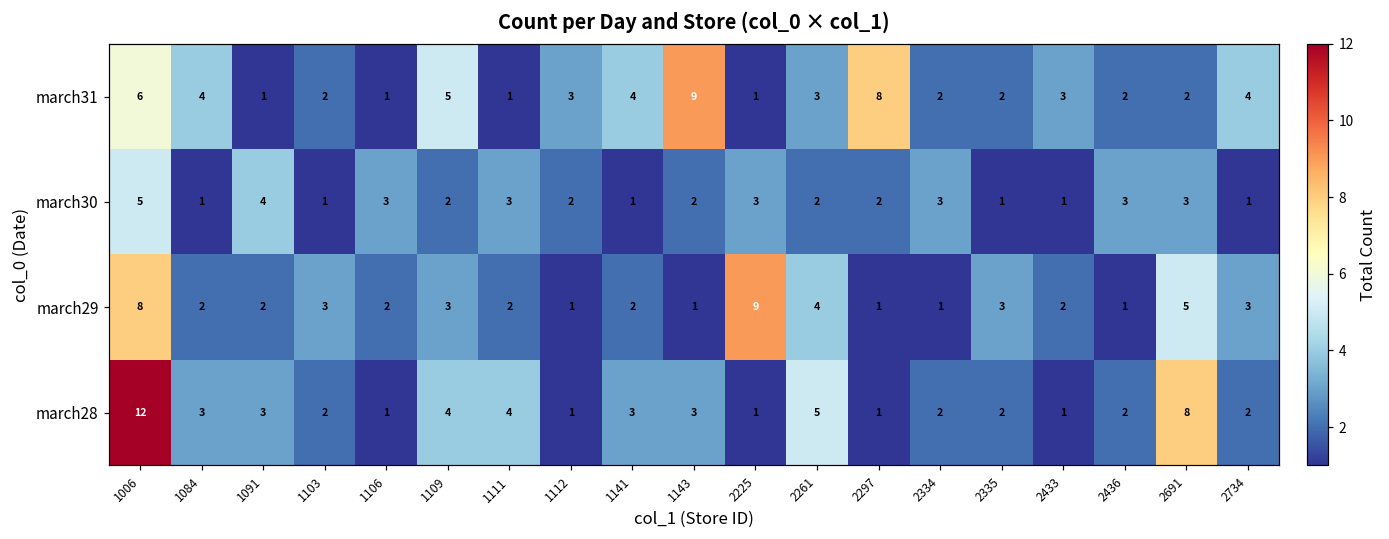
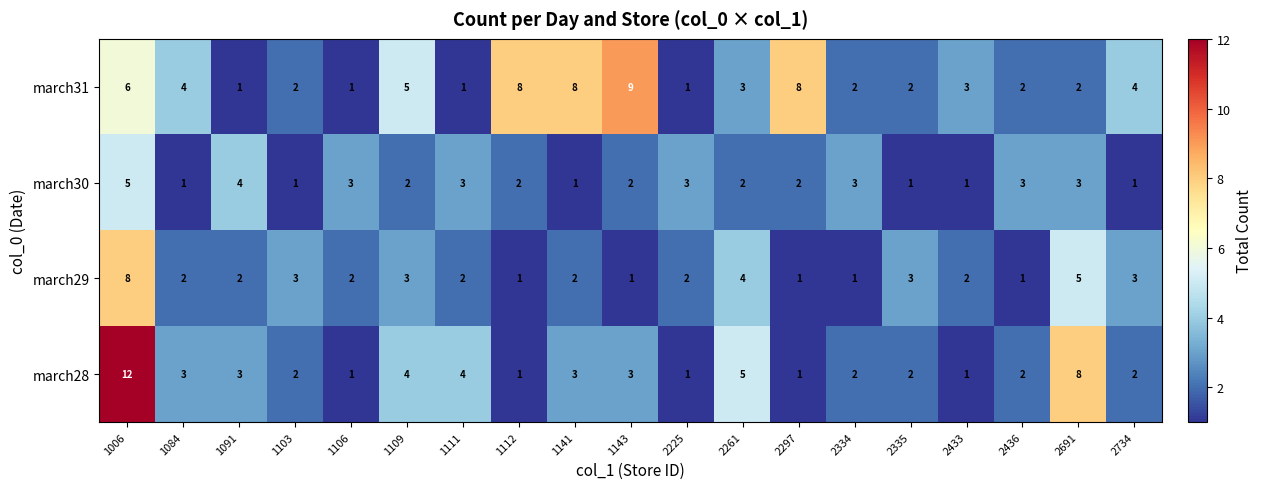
  {
    "march31": {
      "1006": 6,
      "1084": 4,
      "1091": 1,
      "1103": 2,
      "1106": 1,
      "1109": 5,
      "1111": 1,
-     "1112": 3,
-     "1141": 4,
+     "1112": 8,
+     "1141": 8,
      "1143": 9,
      "2225": 1,
      "2261": 3,
      "2297": 8,
      "2334": 2,
      "2335": 2,
      "2433": 3,
      "2436": 2,
      "2691": 2,
      "2734": 4
    },
    "march30": {
      "1006": 5,
      "1084": 1,
      "1091": 4,
      "1103": 1,
      "1106": 3,
      "1109": 2,
      "1111": 3,
      "1112": 2,
      "1141": 1,
      "1143": 2,
      "2225": 3,
      "2261": 2,
      "2297": 2,
      "2334": 3,
      "2335": 1,
      "2433": 1,
      "2436": 3,
      "2691": 3,
      "2734": 1
    },
    "march29": {
      "1006": 8,
      "1084": 2,
      "1091": 2,
      "1103": 3,
      "1106": 2,
      "1109": 3,
      "1111": 2,
      "1112": 1,
      "1141": 2,
      "1143": 1,
-     "2225": 9,
+     "2225": 2,
      "2261": 4,
      "2297": 1,
      "2334": 1,
      "2335": 3,
      "2433": 2,
      "2436": 1,
      "2691": 5,
      "2734": 3
    },
    "march28": {
      "1006": 12,
      "1084": 3,
      "1091": 3,
      "1103": 2,
      "1106": 1,
      "1109": 4,
      "1111": 4,
      "1112": 1,
      "1141": 3,
      "1143": 3,
      "2225": 1,
      "2261": 5,
      "2297": 1,
      "2334": 2,
      "2335": 2,
      "2433": 1,
      "2436": 2,
      "2691": 8,
      "2734": 2
    }
  }
